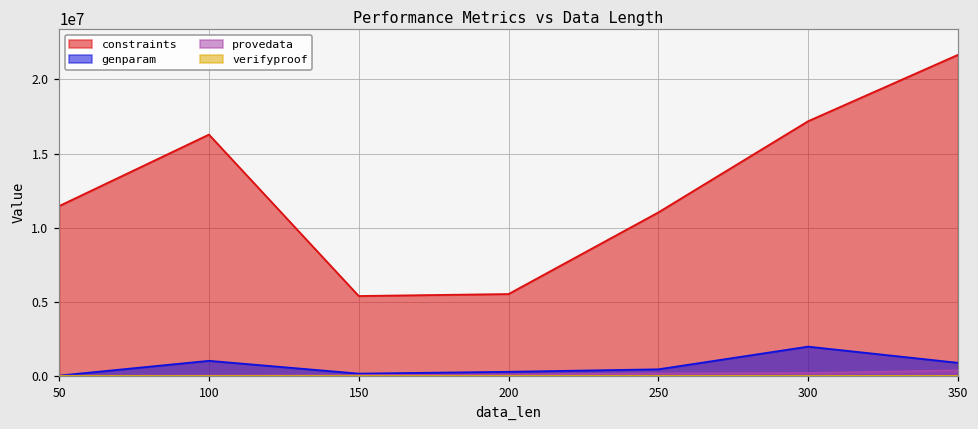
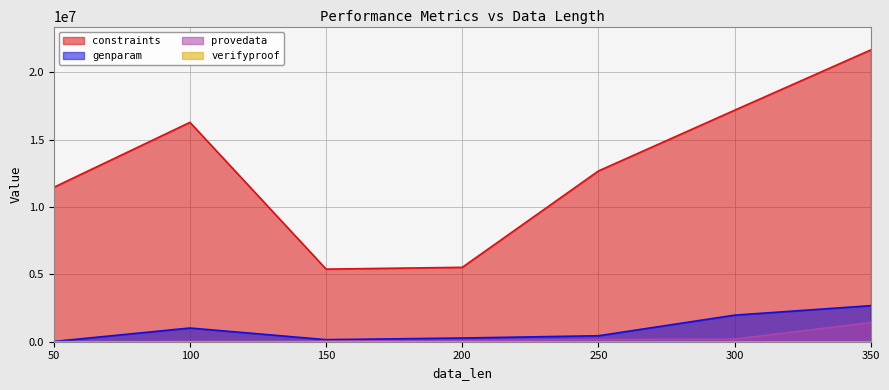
  {
    "constraints": {
      "50": 11500000,
      "100": 16300000,
      "150": 5400000,
      "200": 5500000,
-     "250": 11000000,
+     "250": 12700000,
      "300": 17200000,
      "350": 21700000
    },
    "genparam": {
      "100": 1000000,
      "250": 400000,
      "300": 2000000,
-     "350": 900000
+     "350": 2700000
    },
    "provedata": {
      "300": 200000,
-     "350": 400000
+     "350": 1400000
    },
    "verifyproof": {
      "300": 0,
      "350": 0
    }
  }
